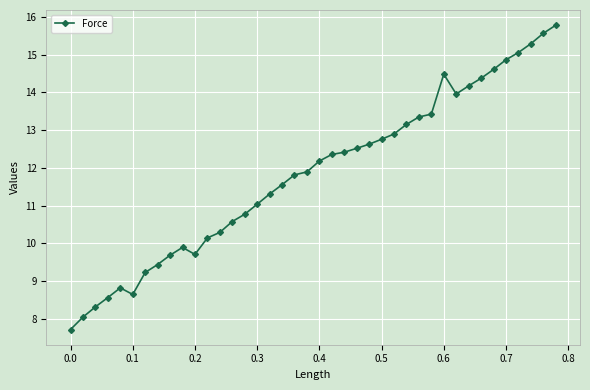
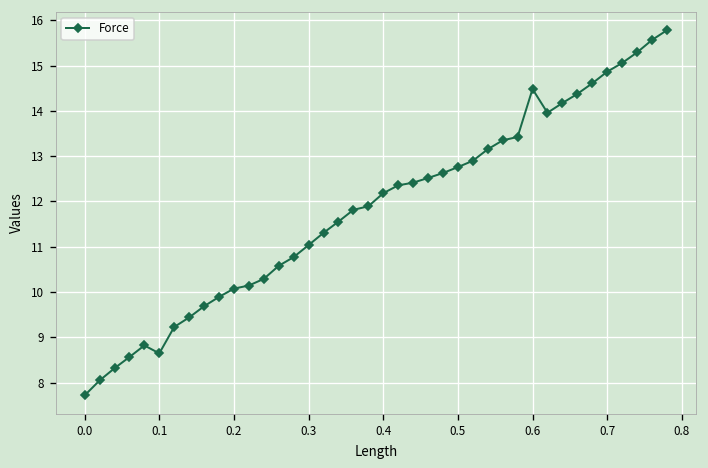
  {
    "0.0": 7.7,
    "0.1": 8.6,
-   "0.2": 9.7,
+   "0.2": 10.1,
    "0.3": 11.0,
    "0.4": 12.2,
    "0.5": 12.8,
    "0.6": 14.5,
    "0.7": 14.9
  }
